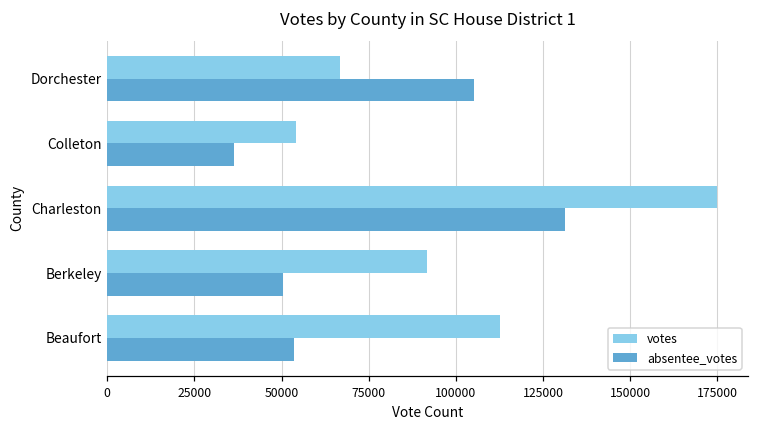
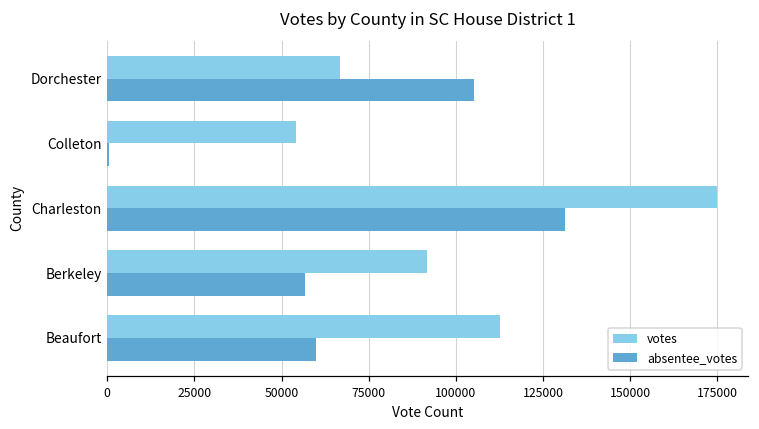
  {
    "votes": {
      "Dorchester": 67000,
      "Colleton": 54000,
      "Charleston": 175000,
      "Berkeley": 92000,
      "Beaufort": 113000
    },
    "absentee_votes": {
      "Dorchester": 105000,
-     "Colleton": 36000,
+     "Colleton": 0,
      "Charleston": 131000,
-     "Berkeley": 50000,
-     "Beaufort": 54000
+     "Berkeley": 57000,
+     "Beaufort": 60000
    }
  }
